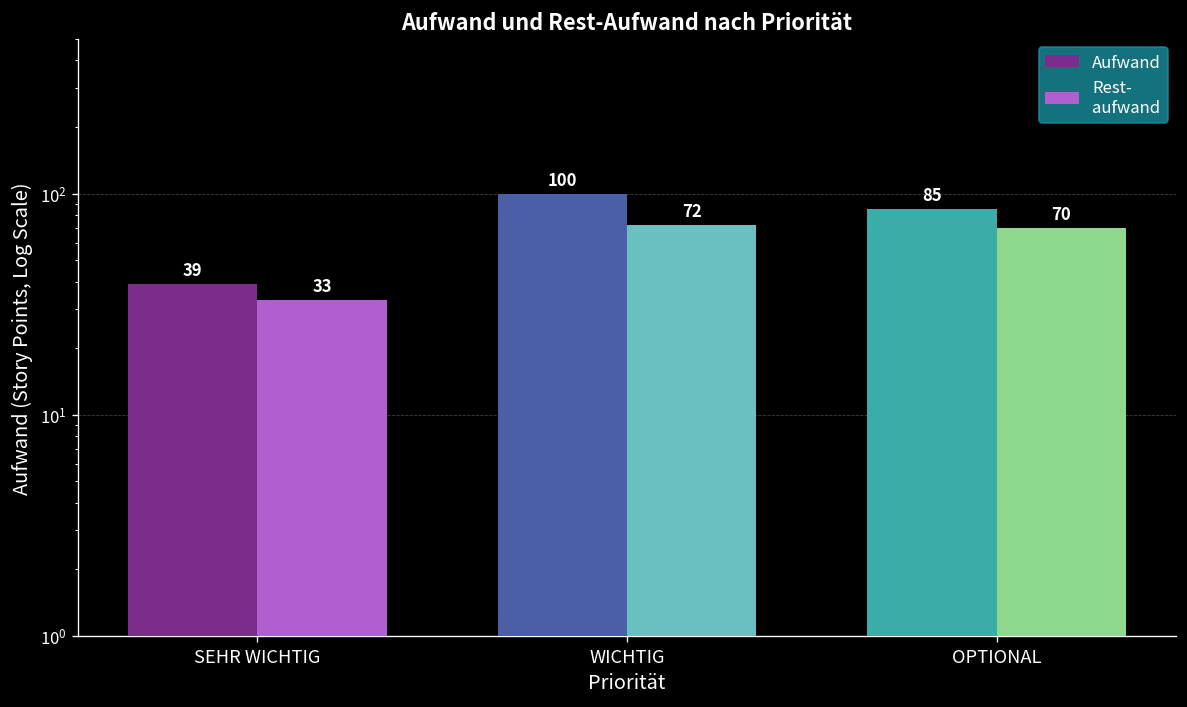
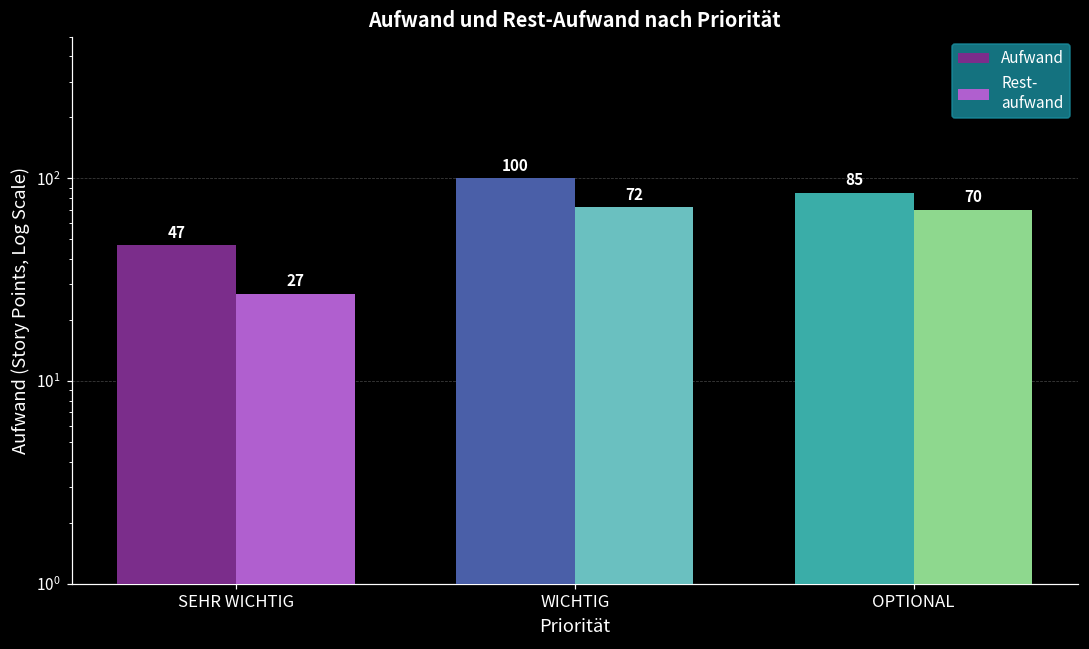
  {
    "Aufwand": {
-     "SEHR WICHTIG": 39,
+     "SEHR WICHTIG": 47,
      "WICHTIG": 100,
      "OPTIONAL": 85
    },
    "Rest- aufwand": {
-     "SEHR WICHTIG": 33,
+     "SEHR WICHTIG": 27,
      "WICHTIG": 72,
      "OPTIONAL": 70
    }
  }
